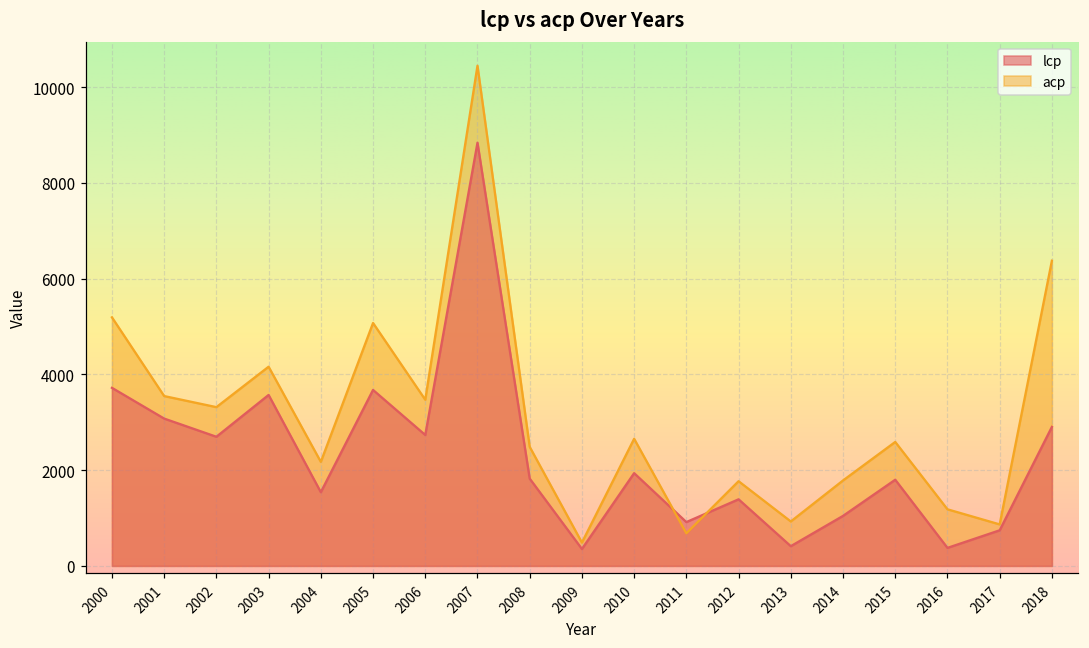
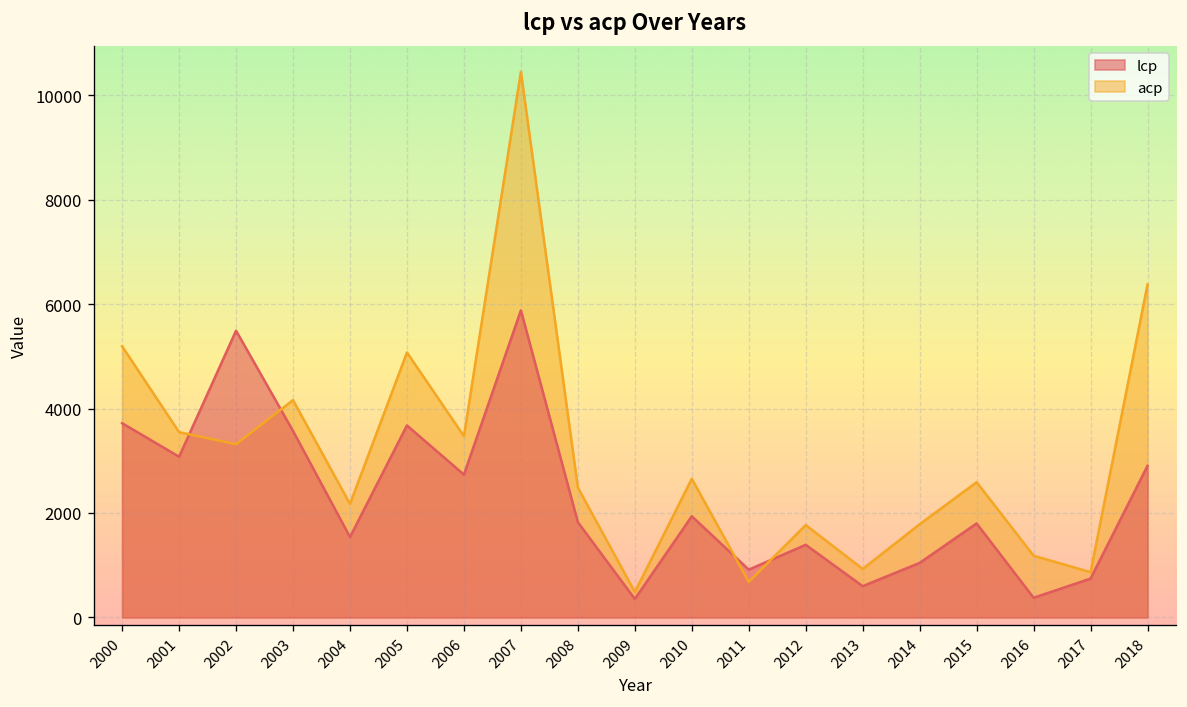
  {
    "lcp": {
      "2000": 3700,
      "2001": 3100,
-     "2002": 2700,
+     "2002": 5500,
      "2003": 3600,
      "2004": 1500,
      "2005": 3700,
      "2006": 2700,
-     "2007": 8800,
+     "2007": 5900,
      "2008": 1800,
      "2009": 400,
      "2010": 1900,
      "2011": 900,
      "2012": 1400,
-     "2013": 400,
+     "2013": 600,
      "2014": 1000,
      "2015": 1800,
      "2016": 400,
      "2017": 700,
      "2018": 2900
    },
    "acp": {
      "2000": 5200,
      "2001": 3500,
      "2002": 3300,
      "2003": 4200,
      "2004": 2200,
      "2005": 5100,
      "2006": 3500,
      "2007": 10400,
      "2008": 2500,
      "2009": 500,
      "2010": 2700,
      "2011": 700,
      "2012": 1800,
      "2013": 900,
      "2014": 1800,
      "2015": 2600,
      "2016": 1200,
      "2017": 900,
      "2018": 6400
    }
  }
